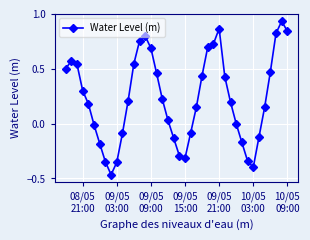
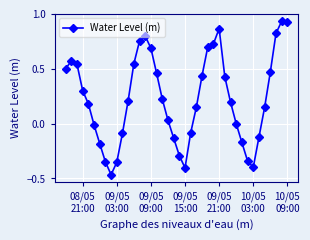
  {
    "08/05 21:00": 0.30,
    "09/05 03:00": -0.35,
    "09/05 09:00": 0.69,
-   "09/05 15:00": -0.31,
+   "09/05 15:00": -0.40,
    "09/05 21:00": 0.87,
    "10/05 03:00": -0.40,
-   "10/05 09:00": 0.84
+   "10/05 09:00": 0.92
  }
